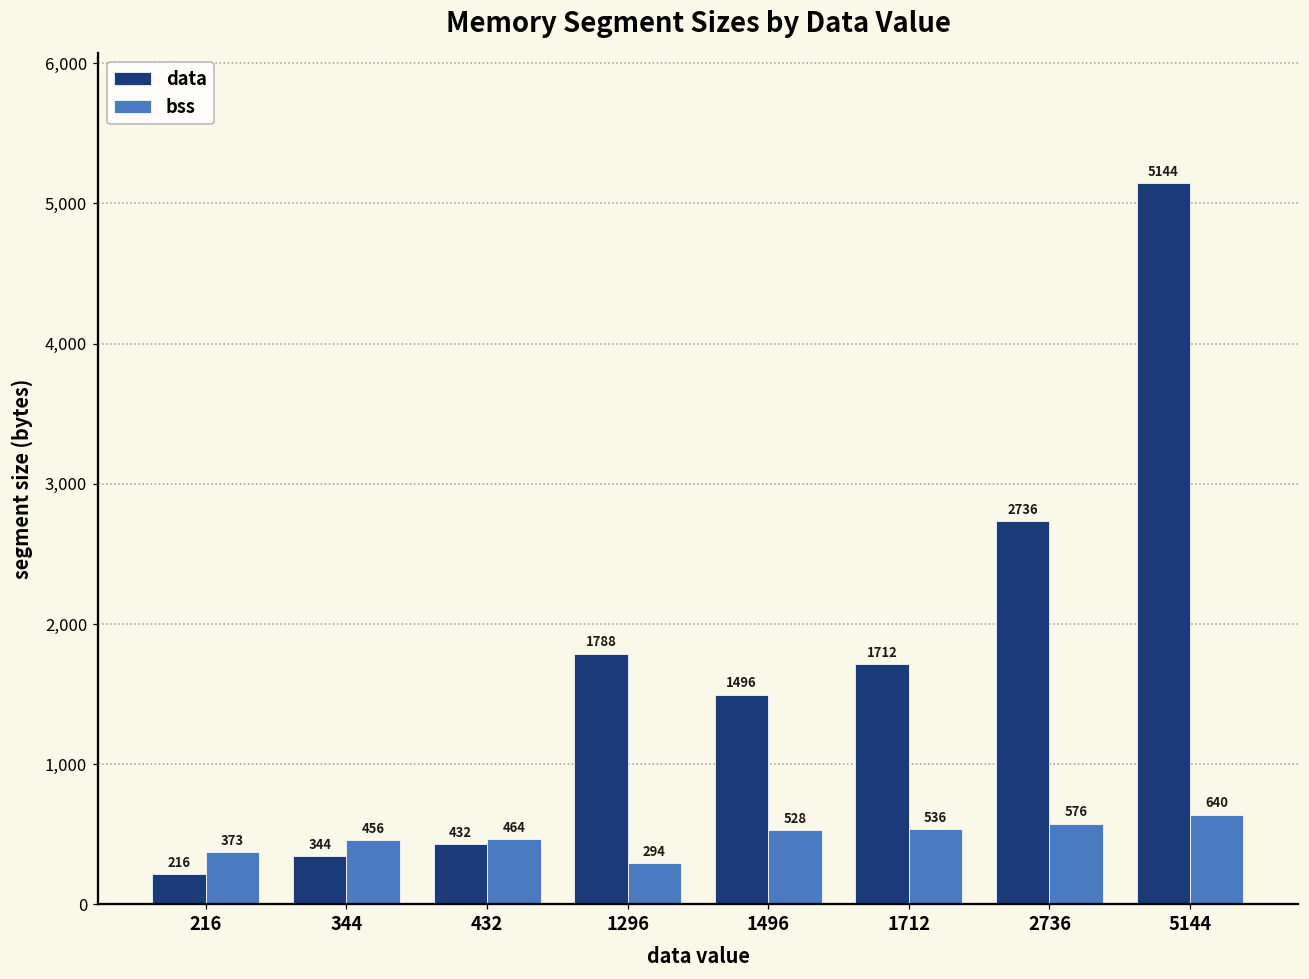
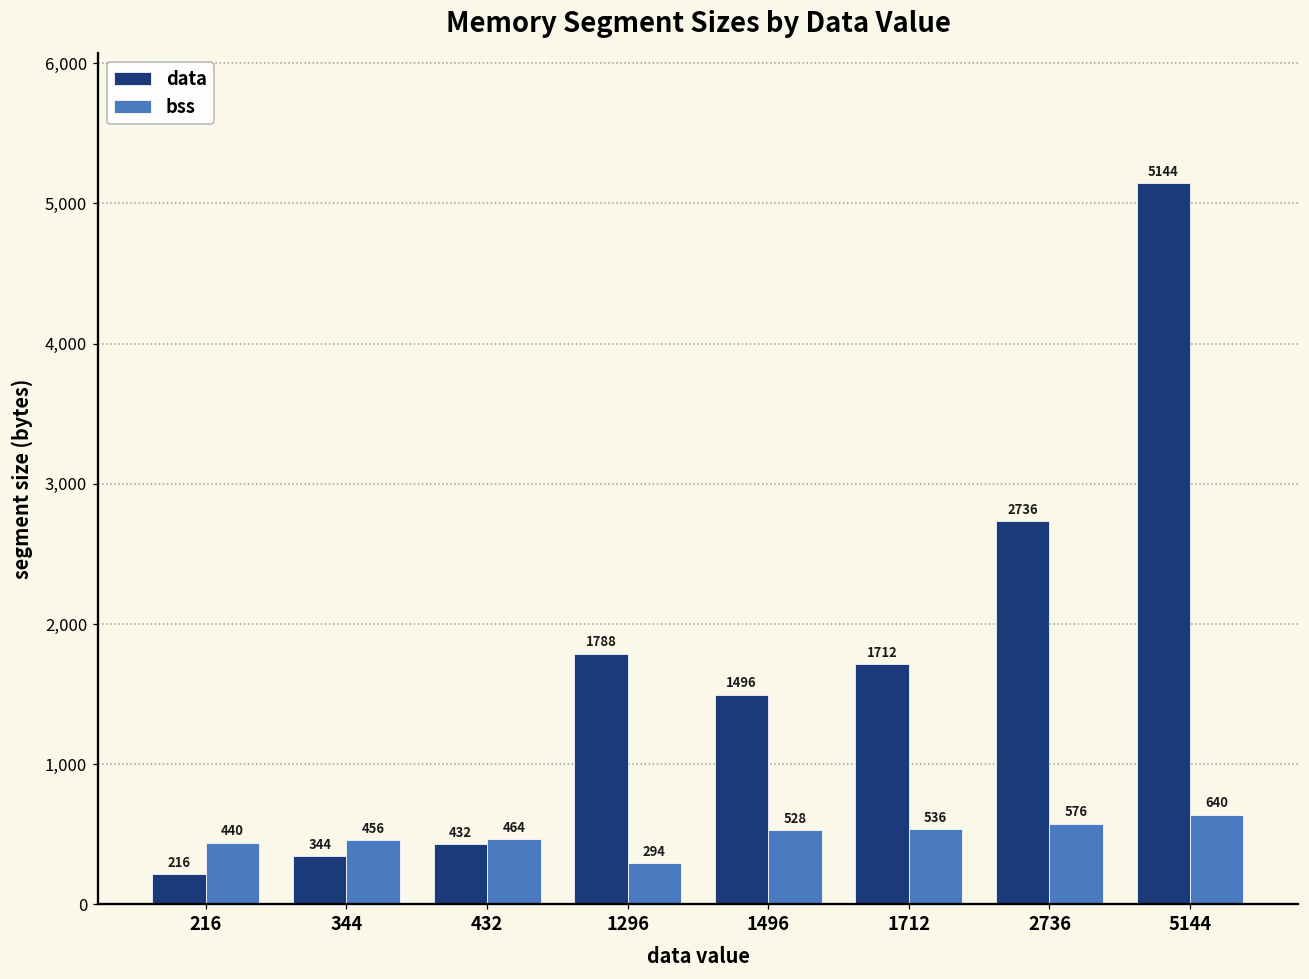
  {
    "data": {
      "216": 216,
      "344": 344,
      "432": 432,
      "1296": 1788,
      "1496": 1496,
      "1712": 1712,
      "2736": 2736,
      "5144": 5144
    },
    "bss": {
-     "216": 373,
+     "216": 440,
      "344": 456,
      "432": 464,
      "1296": 294,
      "1496": 528,
      "1712": 536,
      "2736": 576,
      "5144": 640
    }
  }
